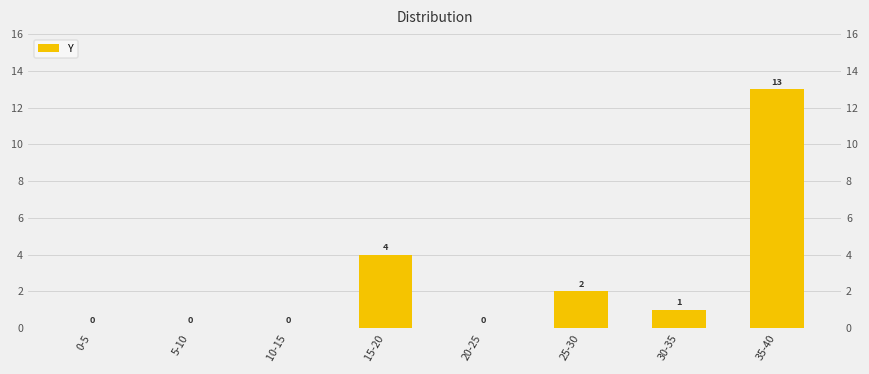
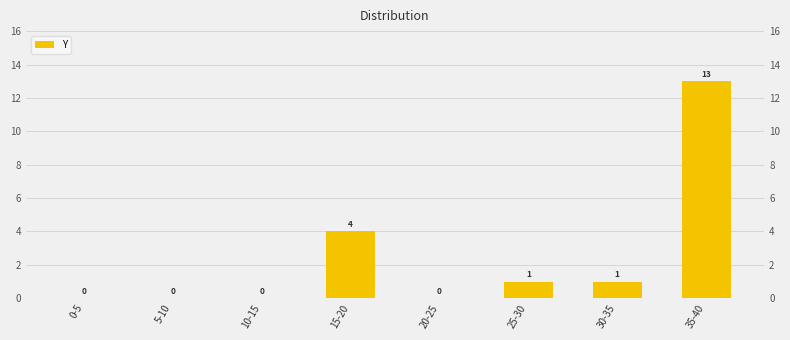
  {
    "0-5": 0,
    "5-10": 0,
    "10-15": 0,
    "15-20": 4,
    "20-25": 0,
-   "25-30": 2,
+   "25-30": 1,
    "30-35": 1,
    "35-40": 13
  }
